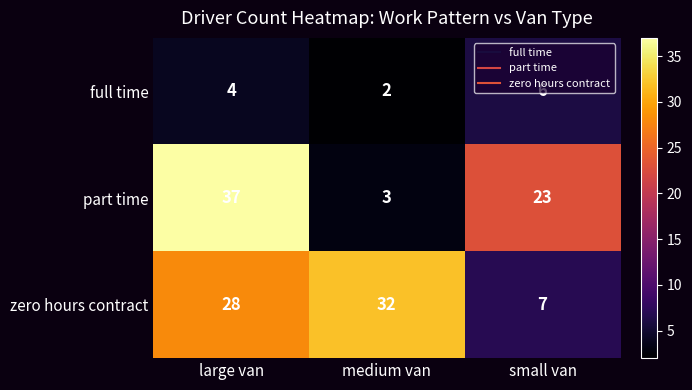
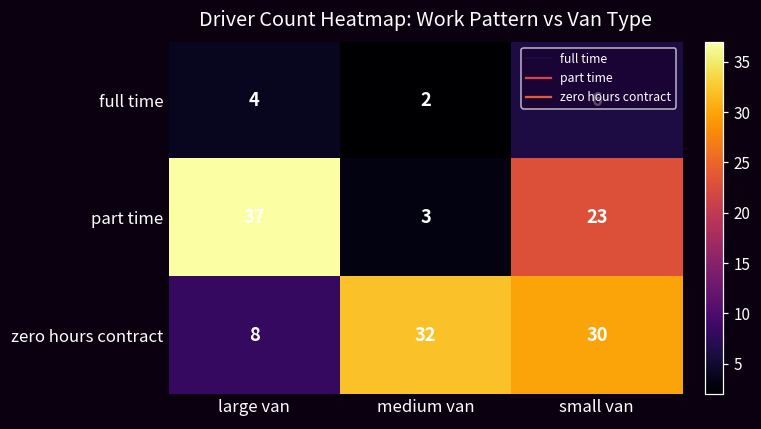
  {
    "full time": {
      "large van": 4,
      "medium van": 2
    },
    "part time": {
      "large van": 37,
      "medium van": 3,
      "small van": 23
    },
    "zero hours contract": {
-     "large van": 28,
+     "large van": 8,
      "medium van": 32,
-     "small van": 7
+     "small van": 30
    }
  }
